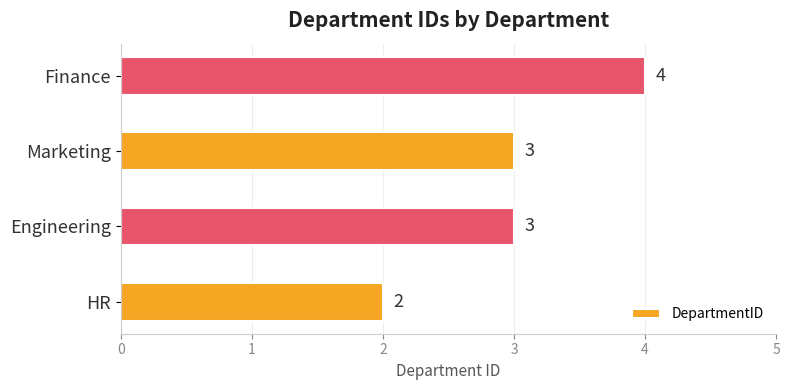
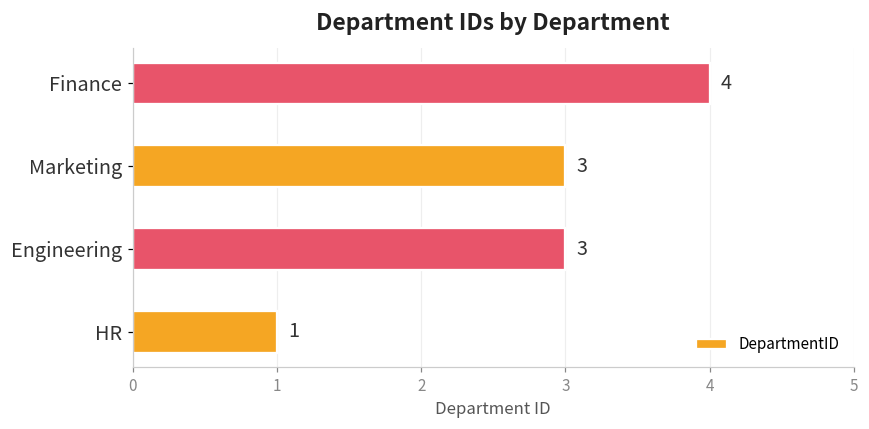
  {
    "Finance": 4,
    "Marketing": 3,
    "Engineering": 3,
-   "HR": 2
+   "HR": 1
  }
